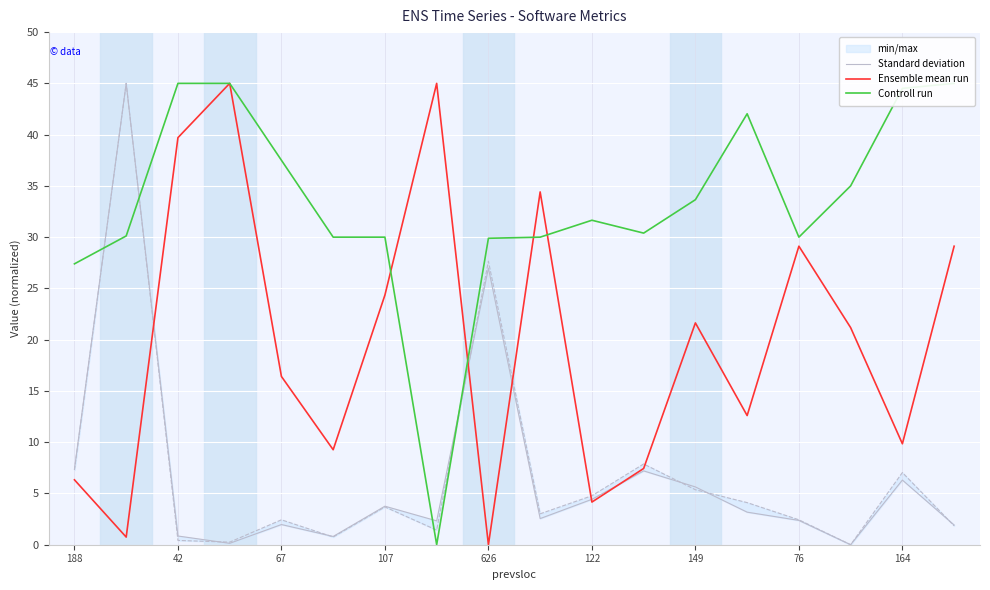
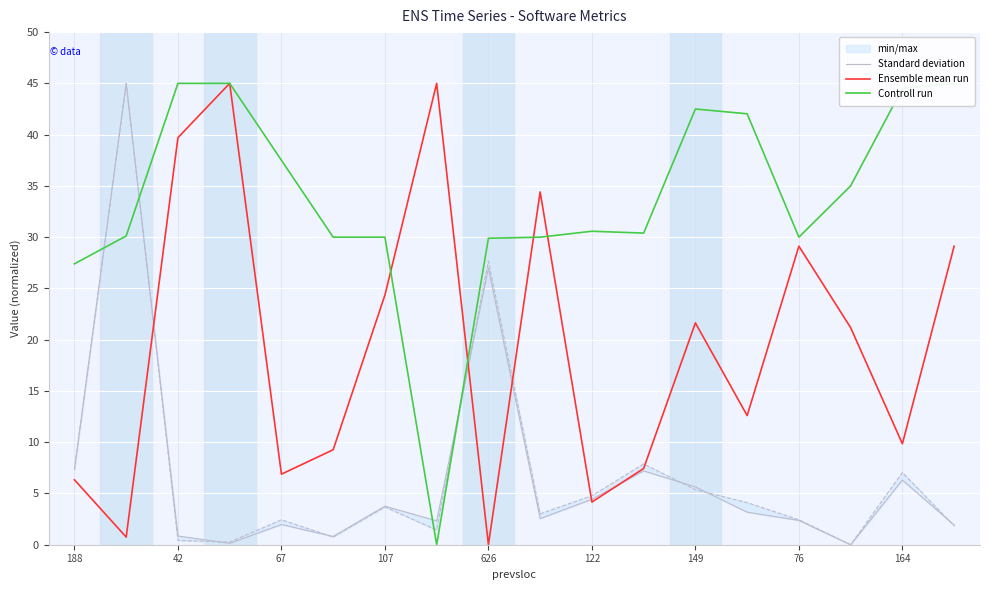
  {
    "Ensemble mean run": {
      "188": 6.3,
      "42": 39.7,
-     "67": 16.4,
+     "67": 6.9,
      "107": 24.4,
      "626": 0.0,
      "122": 4.2,
      "149": 21.6,
      "76": 29.1,
      "164": 9.8
    },
    "Controll run": {
      "188": 27.4,
      "42": 45.0,
      "67": 37.5,
      "107": 30.0,
      "626": 29.9,
-     "122": 31.6,
-     "149": 33.7,
+     "122": 30.6,
+     "149": 42.5,
      "76": 30.0
    }
  }
